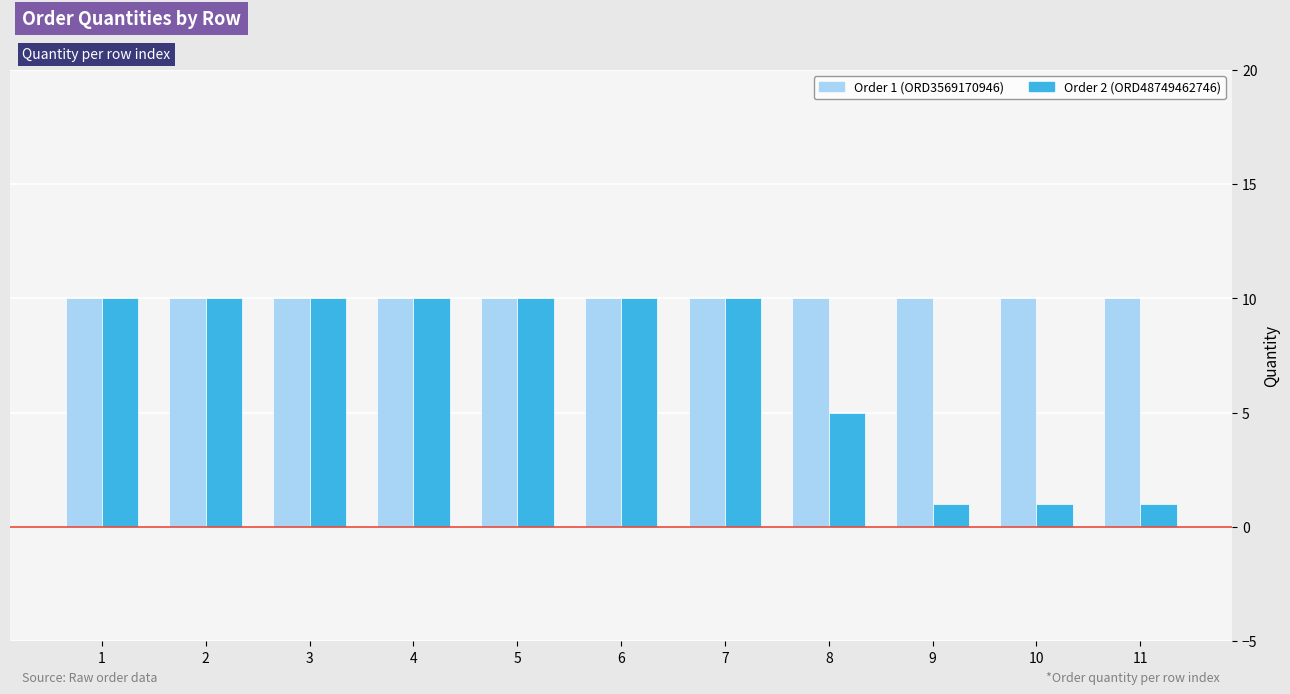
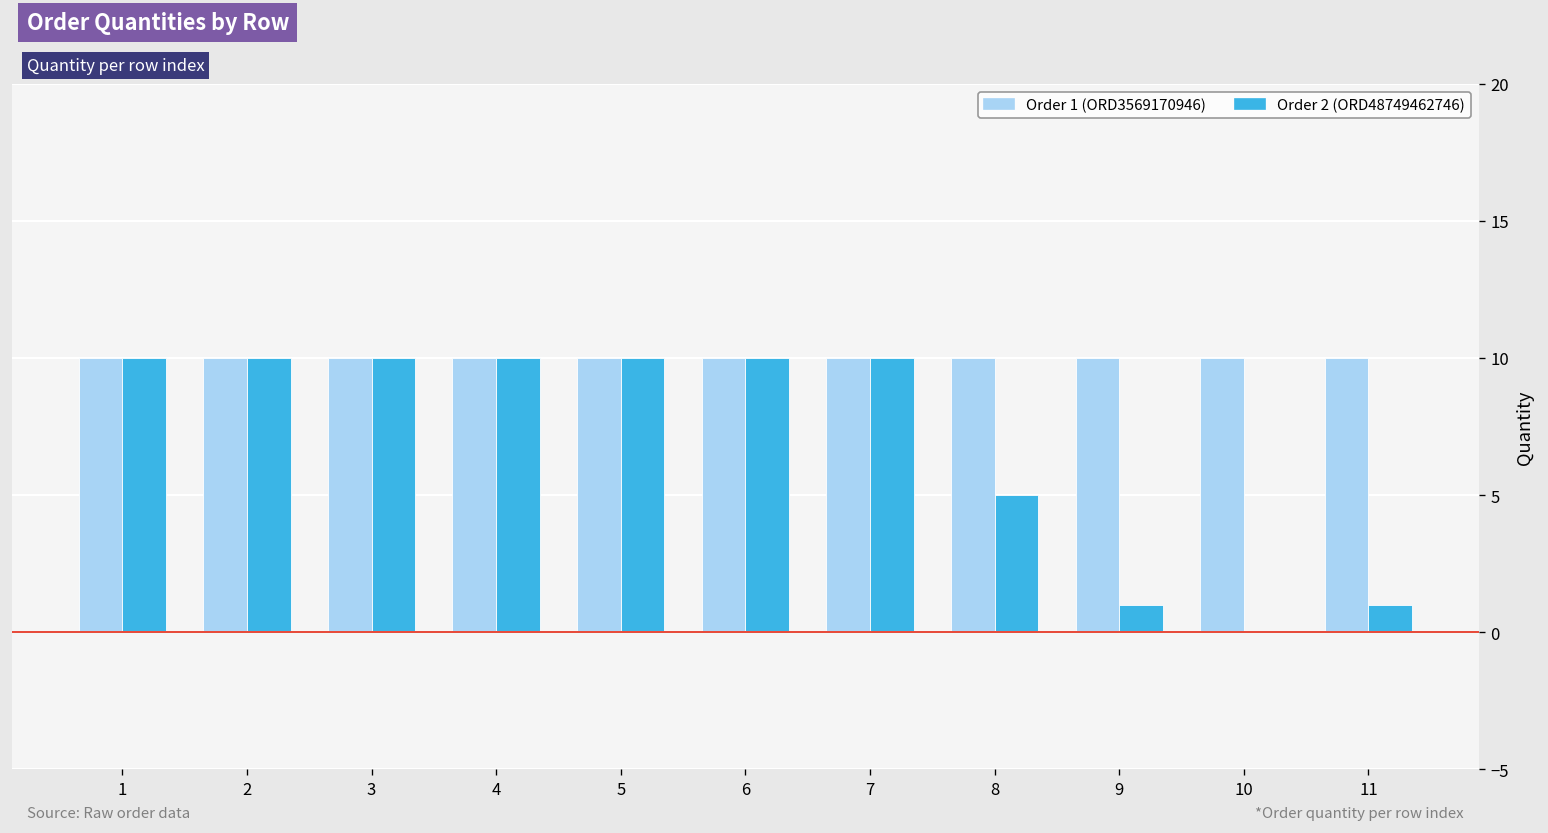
  {
    "Order 1 (ORD3569170946)": {
      "1": 10,
      "2": 10,
      "3": 10,
      "4": 10,
      "5": 10,
      "6": 10,
      "7": 10,
      "8": 10,
      "9": 10,
      "10": 10,
      "11": 10
    },
    "Order 2 (ORD48749462746)": {
      "1": 10,
      "2": 10,
      "3": 10,
      "4": 10,
      "5": 10,
      "6": 10,
      "7": 10,
      "8": 5,
      "9": 1,
-     "10": 1,
+     "10": 0,
      "11": 1
    }
  }
